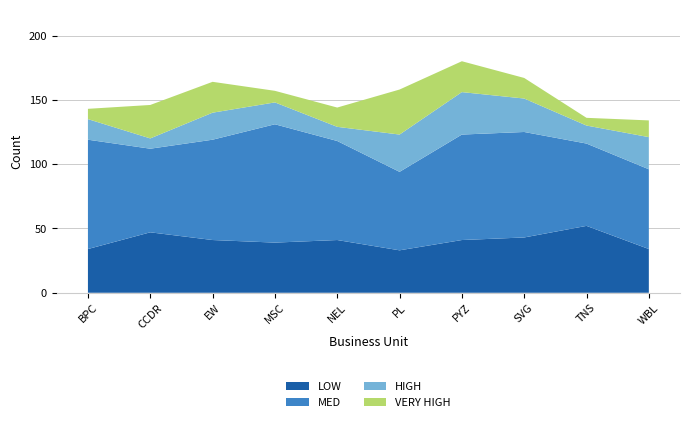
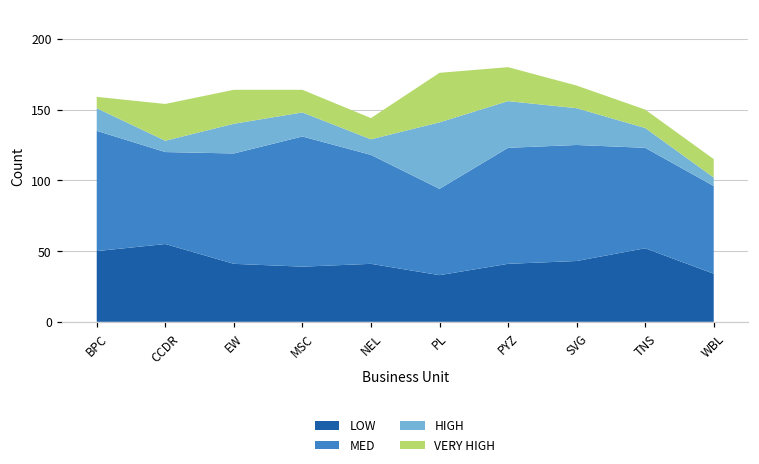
  {
    "LOW": {
-     "BPC": 34,
-     "CCDR": 47
+     "BPC": 50,
+     "CCDR": 55
    },
    "MED": {
-     "TNS": 64
+     "TNS": 71
    },
    "HIGH": {
-     "PL": 29,
-     "WBL": 25
+     "PL": 47,
+     "WBL": 6
    },
    "VERY HIGH": {
      "BPC": 8,
      "CCDR": 26,
      "EW": 24,
-     "MSC": 9,
+     "MSC": 16,
      "NEL": 15,
      "PL": 35,
      "PYZ": 24,
      "SVG": 16,
-     "TNS": 6,
+     "TNS": 13,
      "WBL": 13
    }
  }
